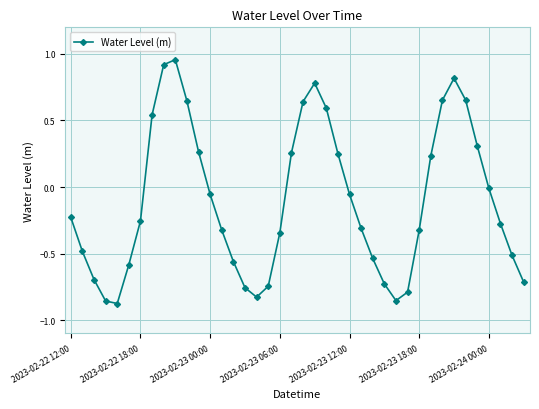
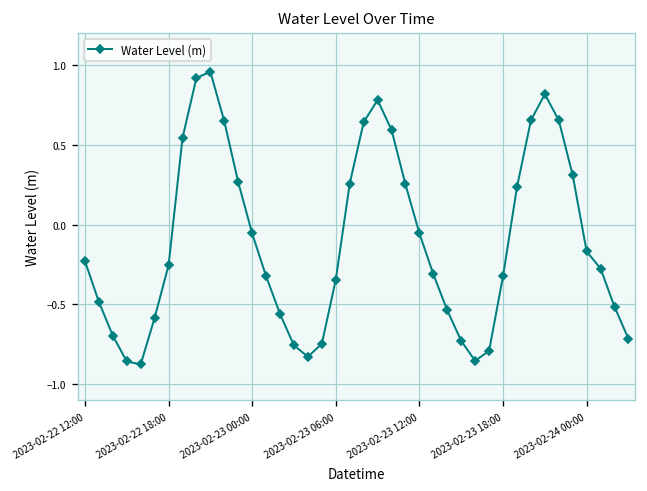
  {
    "2023-02-22 12:00": -0.23,
    "2023-02-22 18:00": -0.25,
    "2023-02-23 00:00": -0.06,
    "2023-02-23 06:00": -0.34,
    "2023-02-23 12:00": -0.05,
    "2023-02-23 18:00": -0.32,
-   "2023-02-24 00:00": -0.01
+   "2023-02-24 00:00": -0.17
  }
